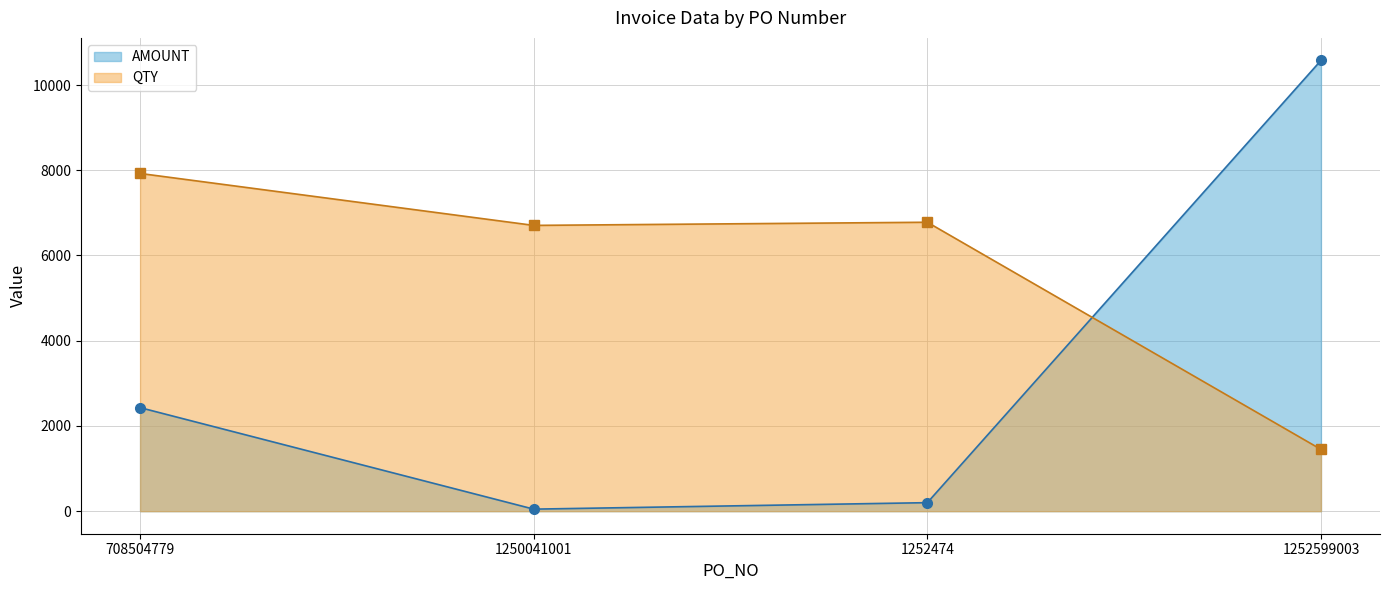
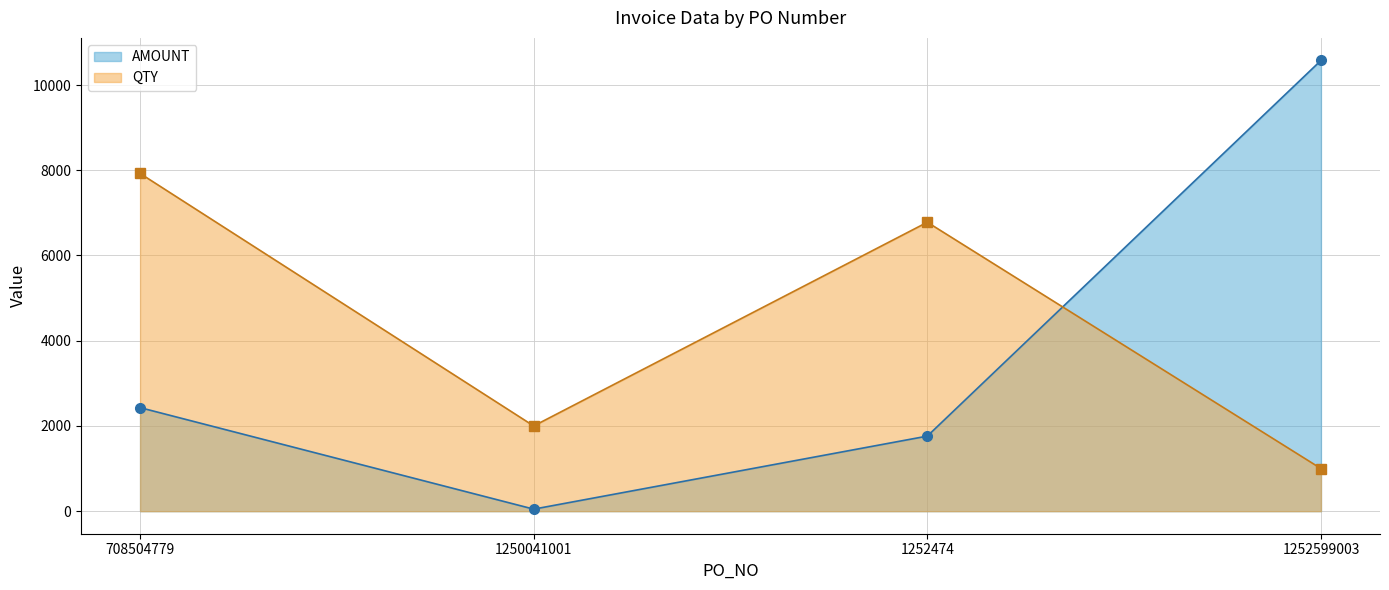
  {
    "AMOUNT": {
      "708504779": 2400,
      "1250041001": 0,
-     "1252474": 200,
+     "1252474": 1800,
      "1252599003": 10600
    },
    "QTY": {
      "708504779": 7900,
-     "1250041001": 6700,
+     "1250041001": 2000,
      "1252474": 6800,
-     "1252599003": 1500
+     "1252599003": 1000
    }
  }
